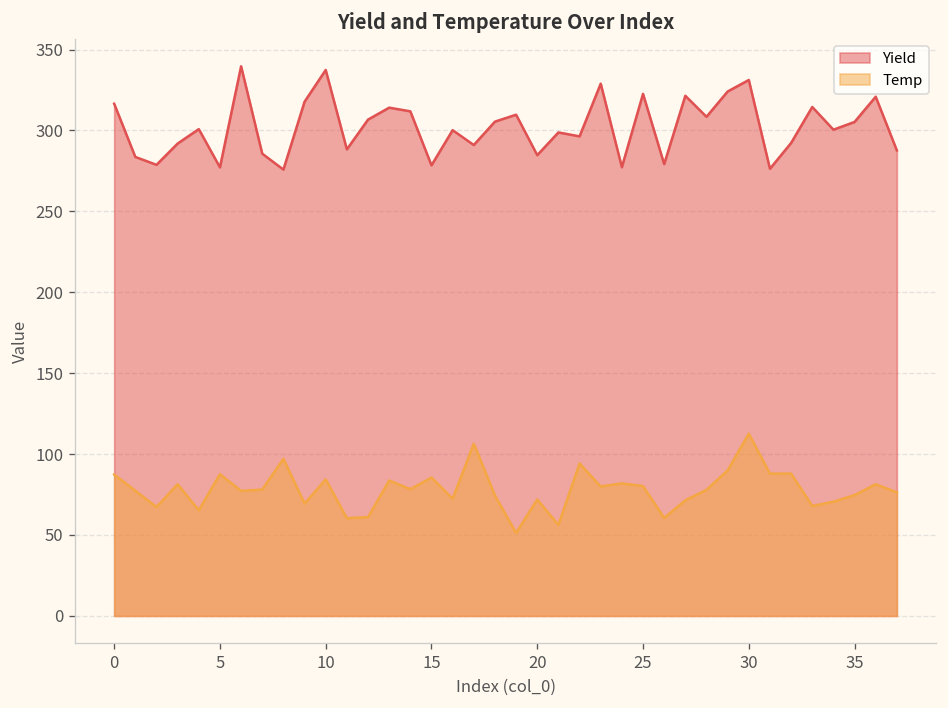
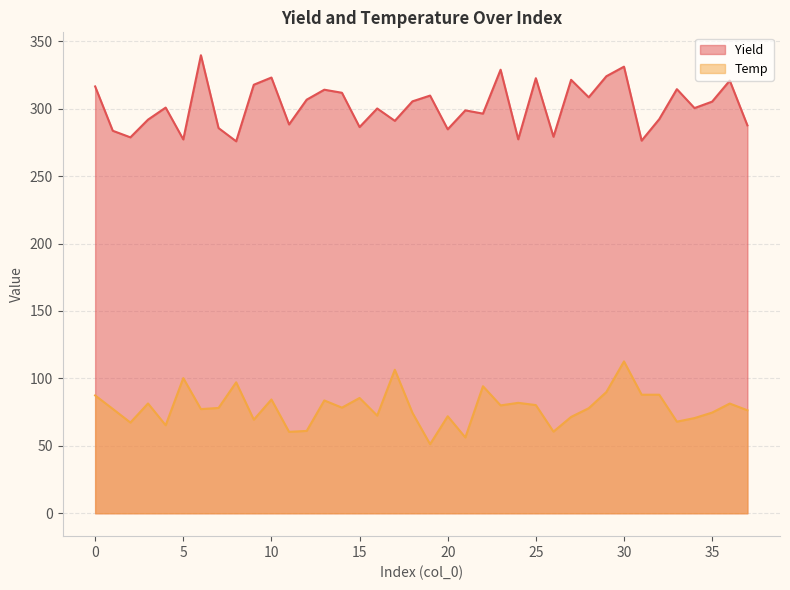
  {
    "Yield": {
      "0": 317,
      "5": 277,
-     "10": 337,
-     "15": 278,
+     "10": 323,
+     "15": 286,
      "20": 285,
      "25": 323,
      "30": 331,
      "35": 305
    },
    "Temp": {
      "0": 87,
-     "5": 88,
+     "5": 100,
      "10": 84,
      "15": 85,
      "20": 72,
      "25": 80,
      "30": 113,
      "35": 75
    }
  }
